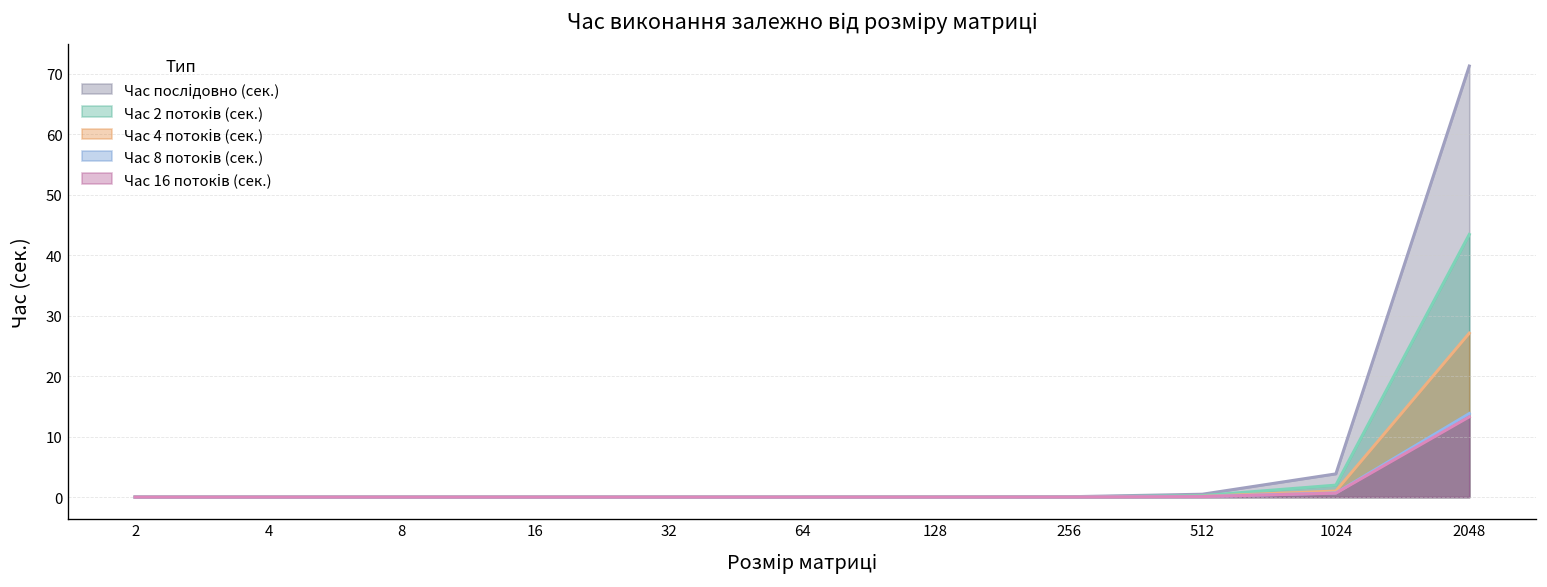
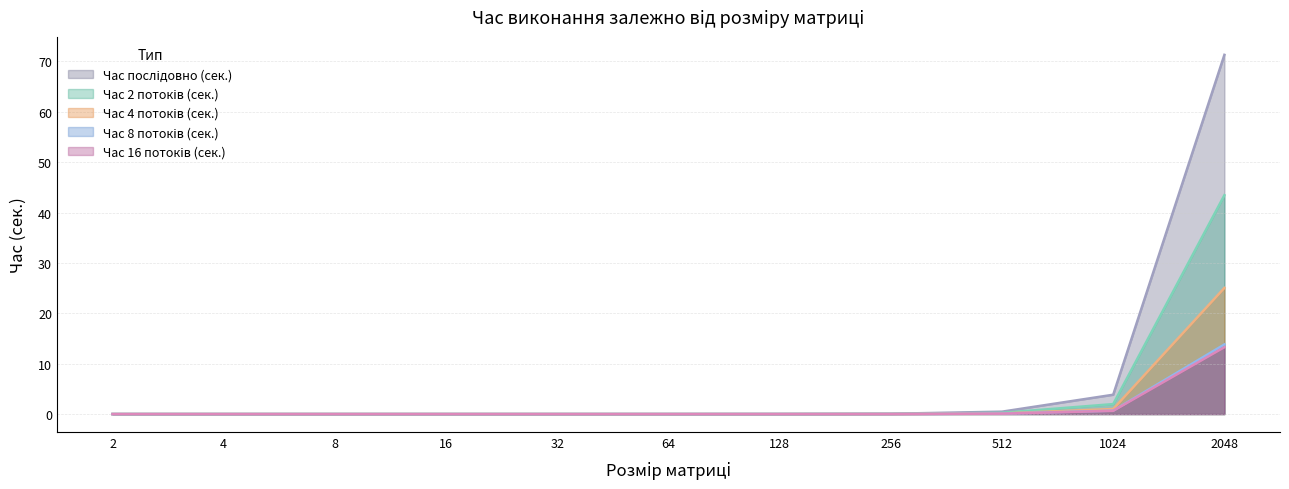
  {
    "Час 4 потоків (сек.)": {
-     "2048": 27
+     "2048": 25
    }
  }
